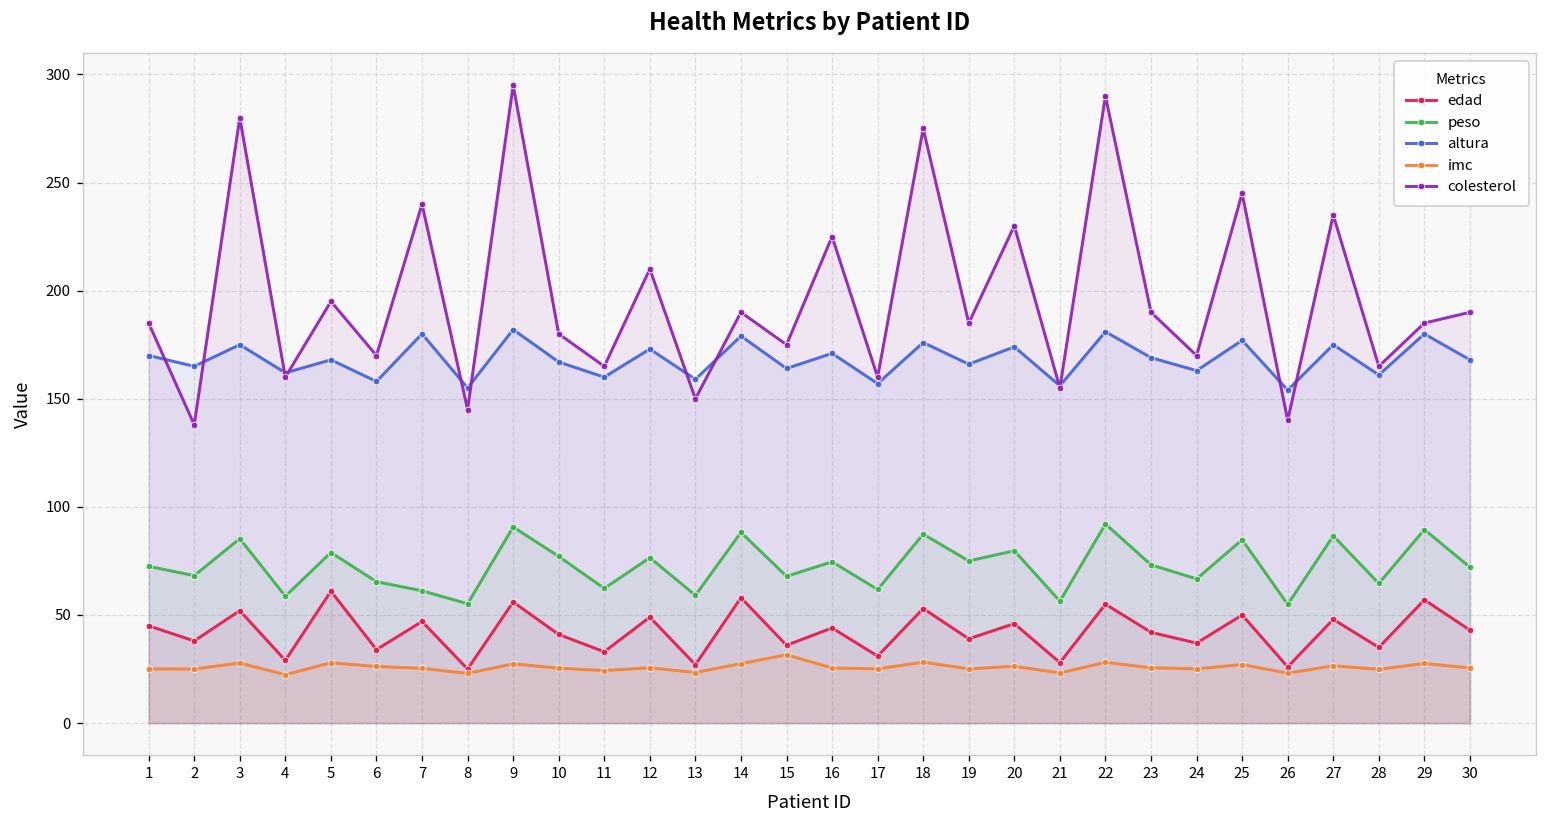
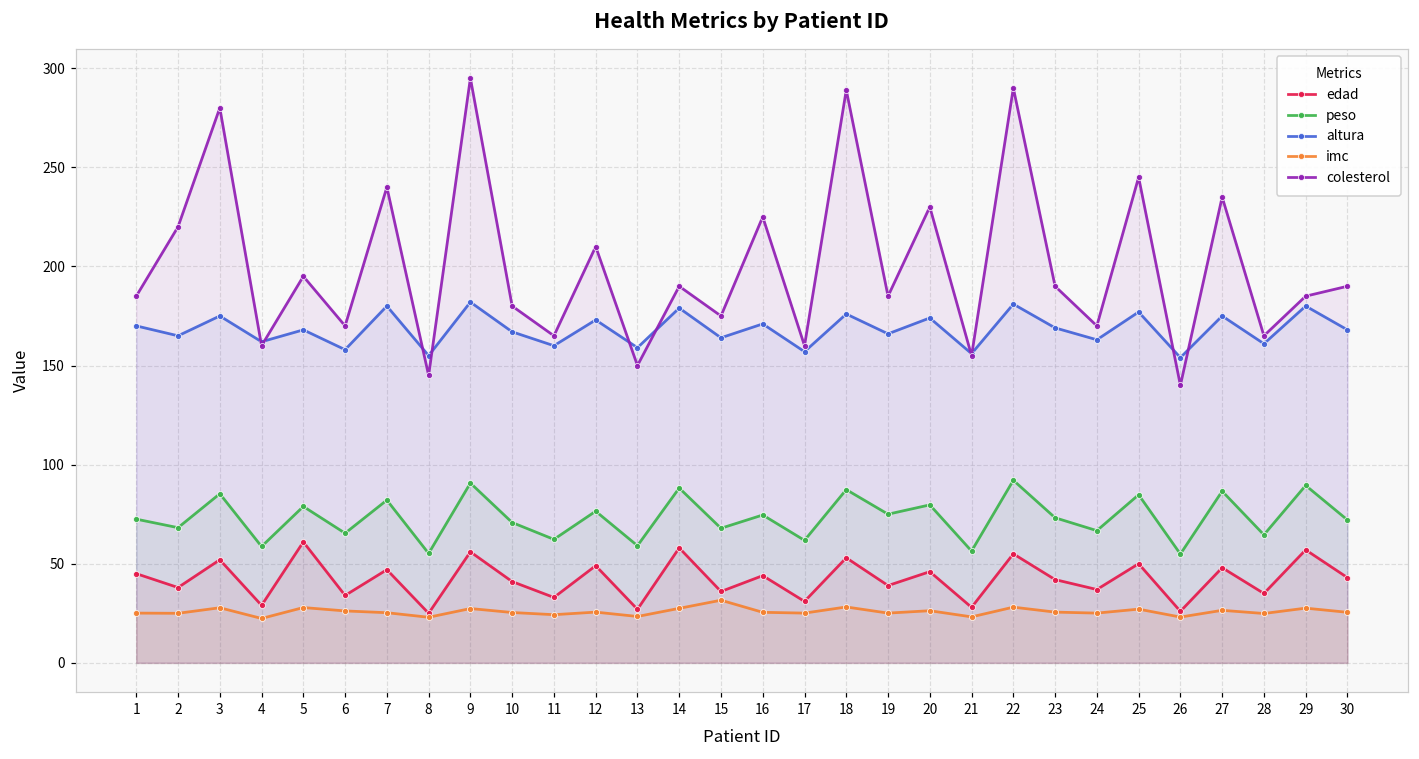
  {
    "edad": {
      "1": 45,
      "2": 38,
      "3": 52,
      "4": 29,
      "5": 61,
      "6": 34,
      "7": 47,
      "8": 25,
      "9": 56,
      "10": 41,
      "11": 33,
      "12": 49,
      "13": 27,
      "14": 58,
      "15": 36,
      "16": 44,
      "17": 31,
      "18": 53,
      "19": 39,
      "20": 46,
      "21": 28,
      "22": 55,
      "23": 42,
      "24": 37,
      "25": 50,
      "26": 26,
      "27": 48,
      "28": 35,
      "29": 57,
      "30": 43
    },
    "peso": {
      "1": 73,
      "2": 68,
      "3": 85,
      "4": 59,
      "5": 79,
      "6": 65,
-     "7": 61,
+     "7": 82,
      "8": 55,
      "9": 91,
-     "10": 77,
+     "10": 71,
      "11": 62,
      "12": 77,
      "13": 59,
      "14": 88,
      "15": 68,
      "16": 75,
      "17": 62,
      "18": 87,
      "19": 75,
      "20": 80,
      "21": 56,
      "22": 92,
      "23": 73,
      "24": 67,
      "25": 85,
      "26": 55,
      "27": 87,
      "28": 65,
      "29": 90,
      "30": 72
    },
    "altura": {
      "1": 170,
      "2": 165,
      "3": 175,
      "4": 162,
      "5": 168,
      "6": 158,
      "7": 180,
      "8": 155,
      "9": 182,
      "10": 167,
      "11": 160,
      "12": 173,
      "13": 159,
      "14": 179,
      "15": 164,
      "16": 171,
      "17": 157,
      "18": 176,
      "19": 166,
      "20": 174,
      "22": 181,
      "23": 169,
      "24": 163,
      "25": 177,
      "26": 154,
      "27": 175,
      "28": 161,
      "29": 180,
      "30": 168
    },
    "imc": {
      "1": 25,
      "2": 25,
      "3": 28,
      "4": 22,
      "5": 28,
      "6": 26,
      "7": 25,
      "8": 23,
      "9": 27,
      "10": 25,
      "11": 24,
      "12": 26,
      "13": 23,
      "14": 28,
      "15": 32,
      "16": 26,
      "17": 25,
      "18": 28,
      "19": 25,
      "20": 26,
      "21": 23,
      "22": 28,
      "23": 26,
      "24": 25,
      "25": 27,
      "26": 23,
      "27": 27,
      "28": 25,
      "29": 28,
      "30": 26
    },
    "colesterol": {
      "1": 185,
-     "2": 138,
+     "2": 220,
      "3": 280,
      "4": 160,
      "5": 195,
      "6": 170,
      "7": 240,
      "8": 145,
      "9": 295,
      "10": 180,
      "11": 165,
      "12": 210,
      "13": 150,
      "14": 190,
      "15": 175,
      "16": 225,
      "17": 160,
-     "18": 275,
+     "18": 289,
      "19": 185,
      "20": 230,
      "22": 290,
      "23": 190,
      "24": 170,
      "25": 245,
      "26": 140,
      "27": 235,
      "28": 165,
      "29": 185,
      "30": 190
    }
  }
